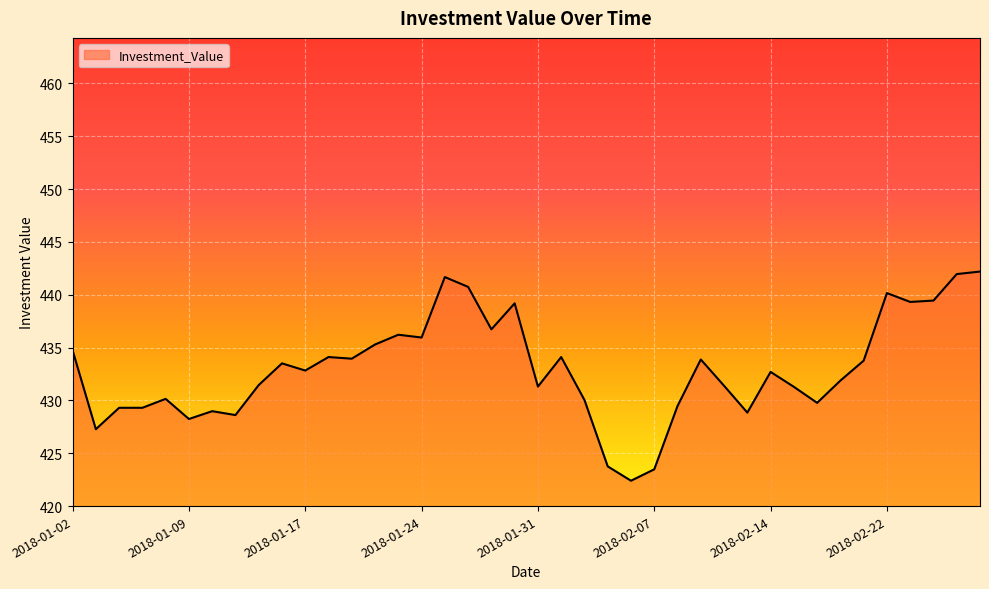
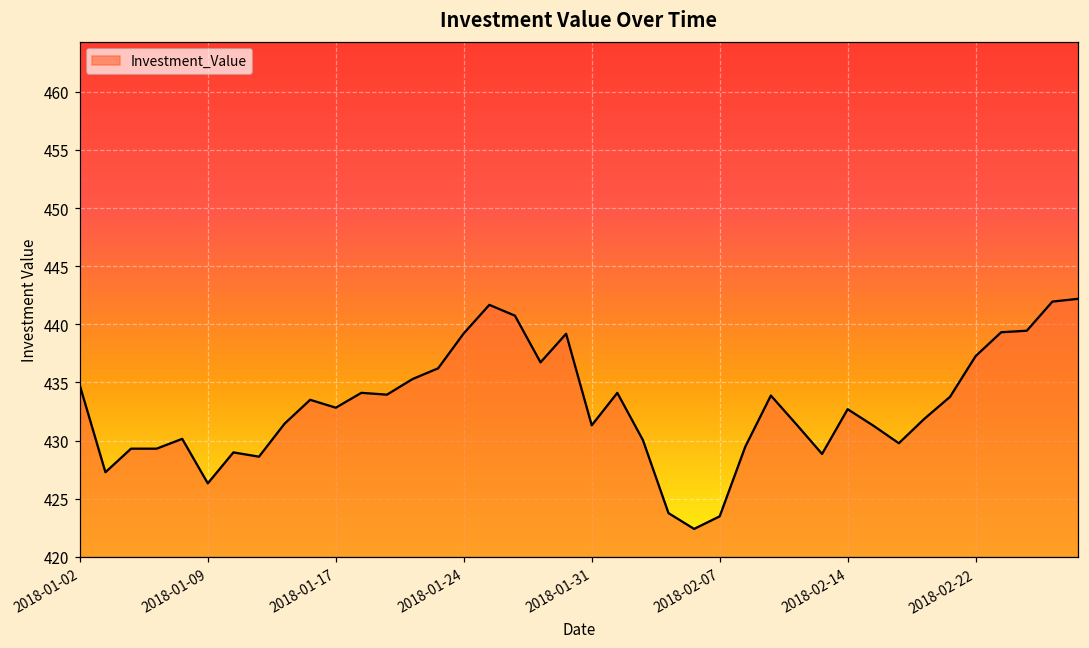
  {
    "2018-01-02": 434.7,
-   "2018-01-09": 428.2,
+   "2018-01-09": 426.3,
    "2018-01-17": 432.8,
-   "2018-01-24": 435.9,
+   "2018-01-24": 439.2,
    "2018-01-31": 431.3,
    "2018-02-07": 423.5,
    "2018-02-14": 432.7,
-   "2018-02-22": 440.2
+   "2018-02-22": 437.3
  }
